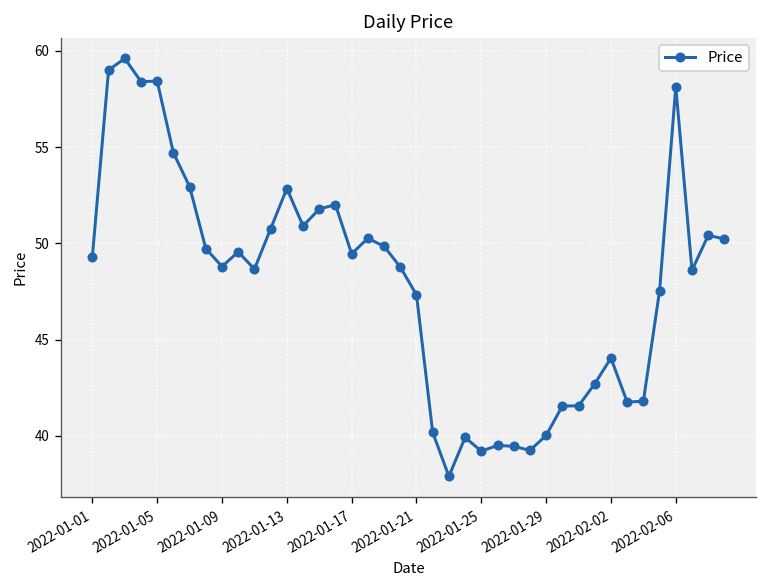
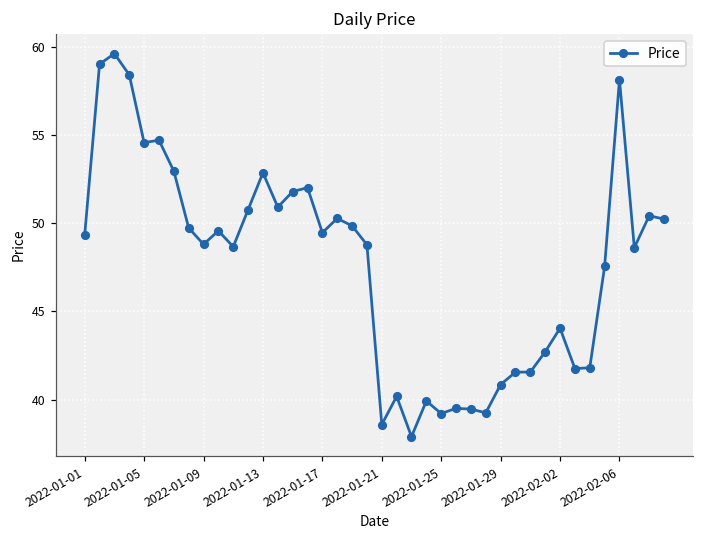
  {
    "2022-01-01": 49.3,
-   "2022-01-05": 58.4,
+   "2022-01-05": 54.6,
    "2022-01-09": 48.8,
    "2022-01-13": 52.8,
    "2022-01-17": 49.5,
-   "2022-01-21": 47.3,
+   "2022-01-21": 38.6,
    "2022-01-25": 39.2,
-   "2022-01-29": 40.0,
+   "2022-01-29": 40.9,
    "2022-02-02": 44.0,
    "2022-02-06": 58.1
  }
